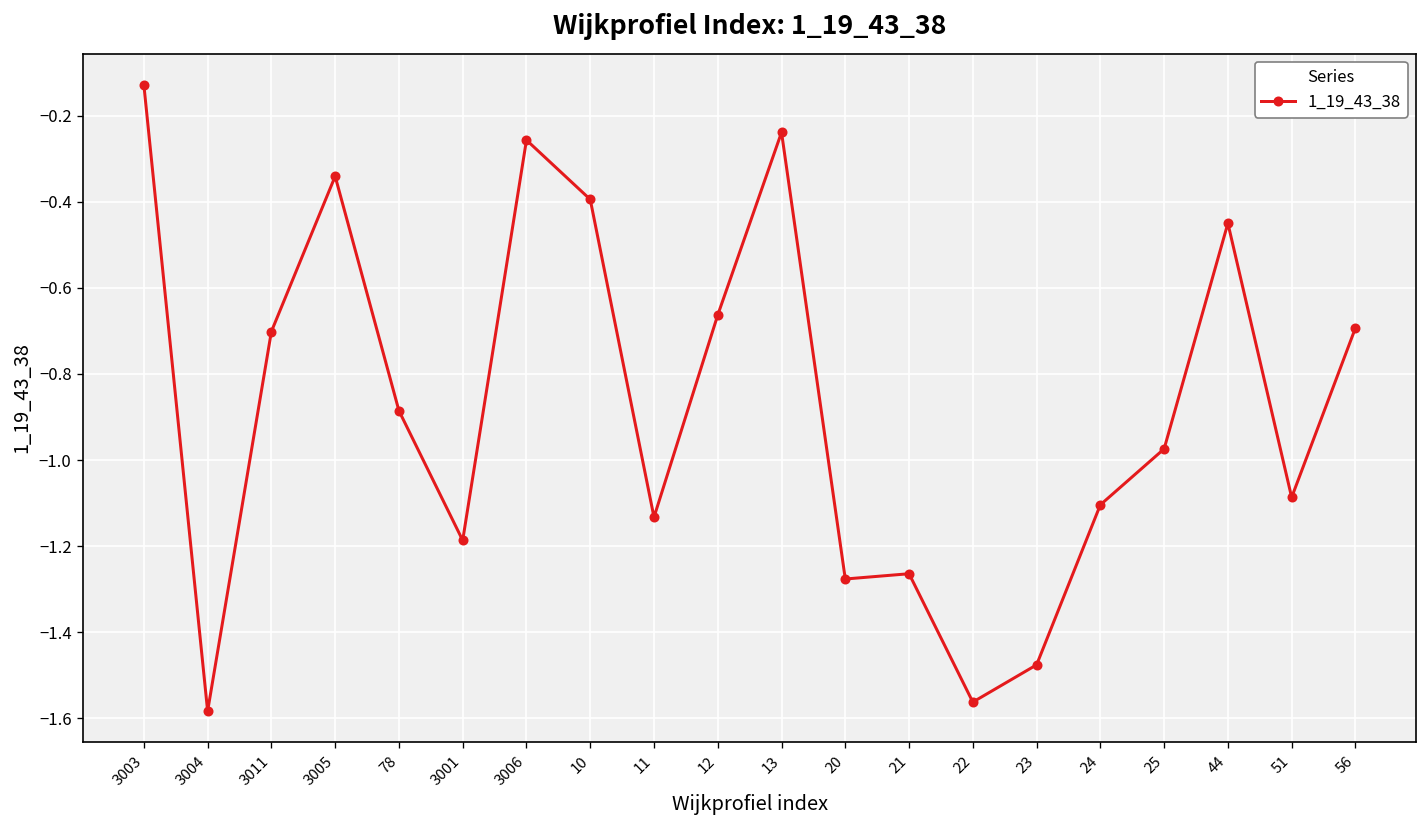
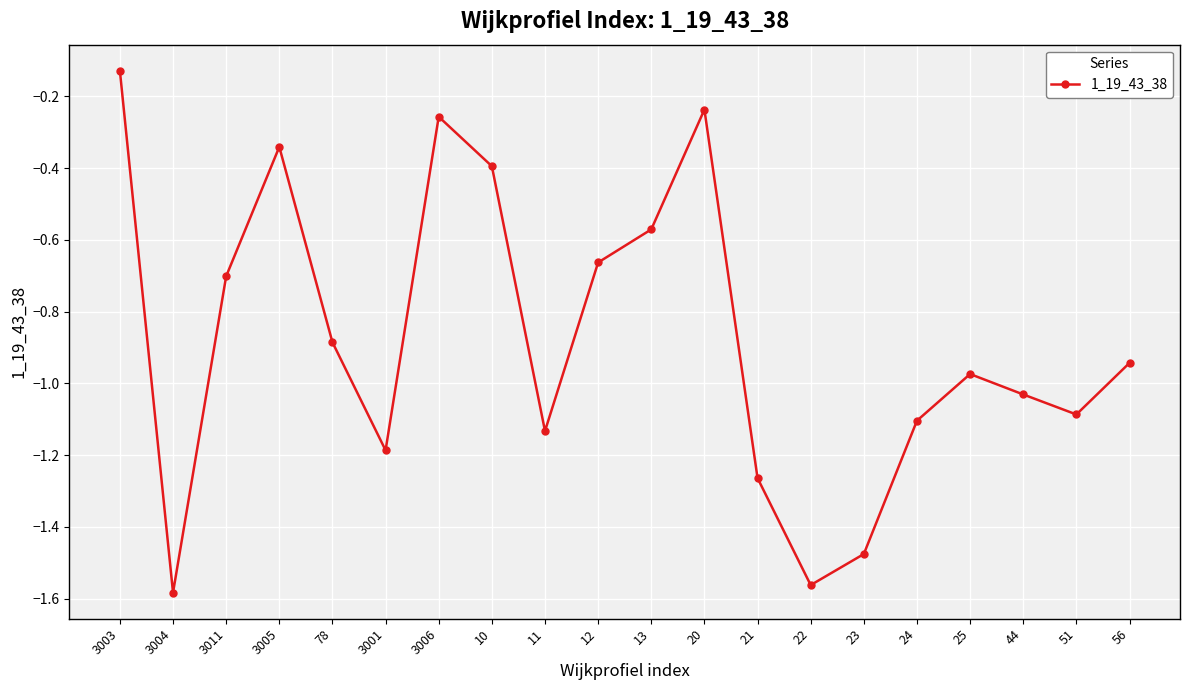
  {
    "3003": -0.13,
    "3004": -1.58,
    "3011": -0.70,
    "3005": -0.34,
    "78": -0.89,
    "3001": -1.19,
    "3006": -0.26,
    "10": -0.39,
    "11": -1.13,
    "12": -0.66,
-   "13": -0.24,
-   "20": -1.28,
+   "13": -0.57,
+   "20": -0.24,
    "21": -1.26,
    "22": -1.56,
    "23": -1.48,
    "24": -1.10,
    "25": -0.97,
-   "44": -0.45,
+   "44": -1.03,
    "51": -1.09,
-   "56": -0.69
+   "56": -0.94
  }
